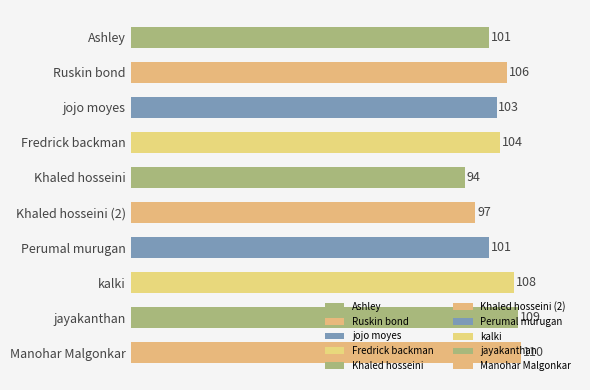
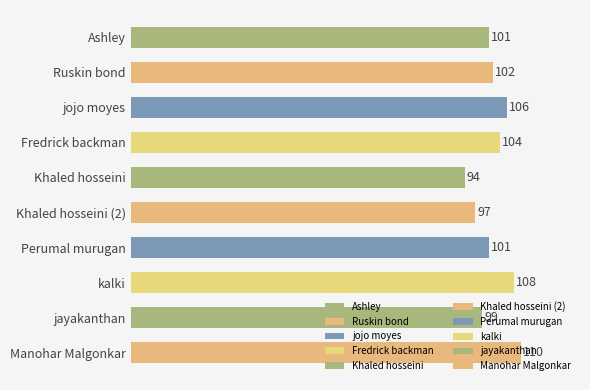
  {
    "Ashley": 101,
-   "Ruskin bond": 106,
-   "jojo moyes": 103,
+   "Ruskin bond": 102,
+   "jojo moyes": 106,
    "Fredrick backman": 104,
    "Khaled hosseini": 94,
    "Khaled hosseini (2)": 97,
    "Perumal murugan": 101,
    "kalki": 108,
-   "jayakanthan": 109,
+   "jayakanthan": 99,
    "Manohar Malgonkar": 110
  }
